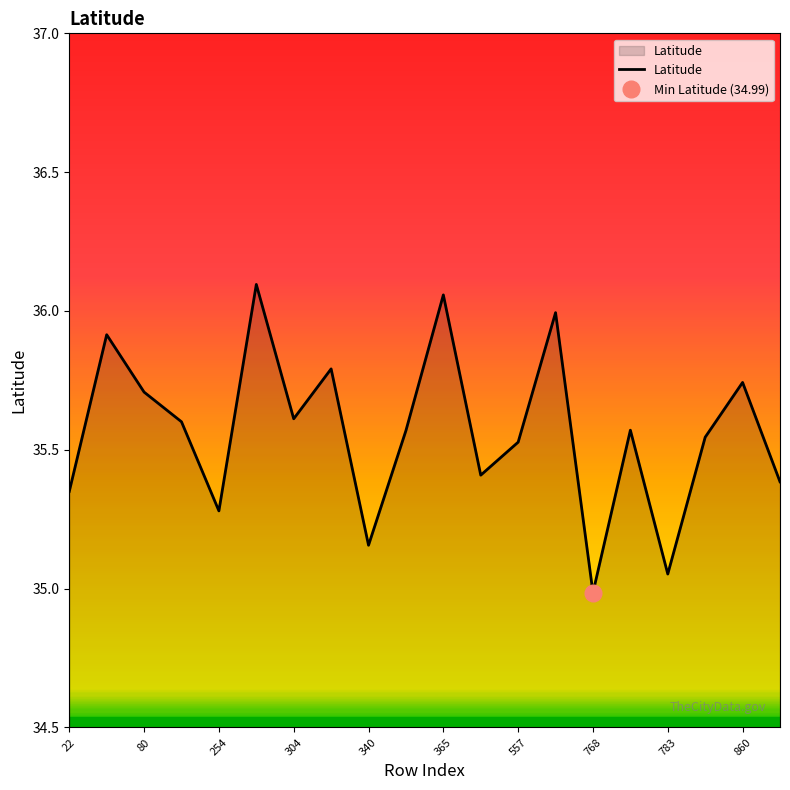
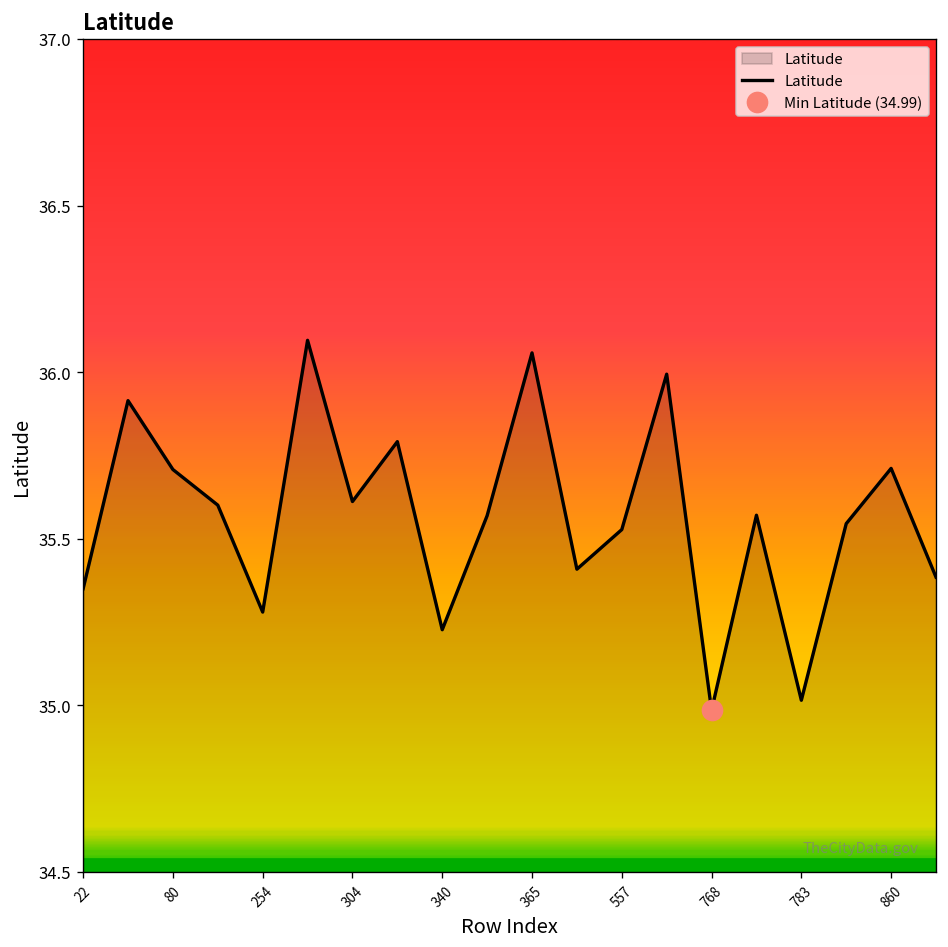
  {
    "Latitude": {
      "22": 35.35,
      "80": 35.71,
      "254": 35.28,
      "304": 35.61,
-     "340": 35.16,
+     "340": 35.23,
      "365": 36.06,
      "557": 35.53,
-     "783": 35.05,
-     "860": 35.74
+     "783": 35.02,
+     "860": 35.71
    }
  }
